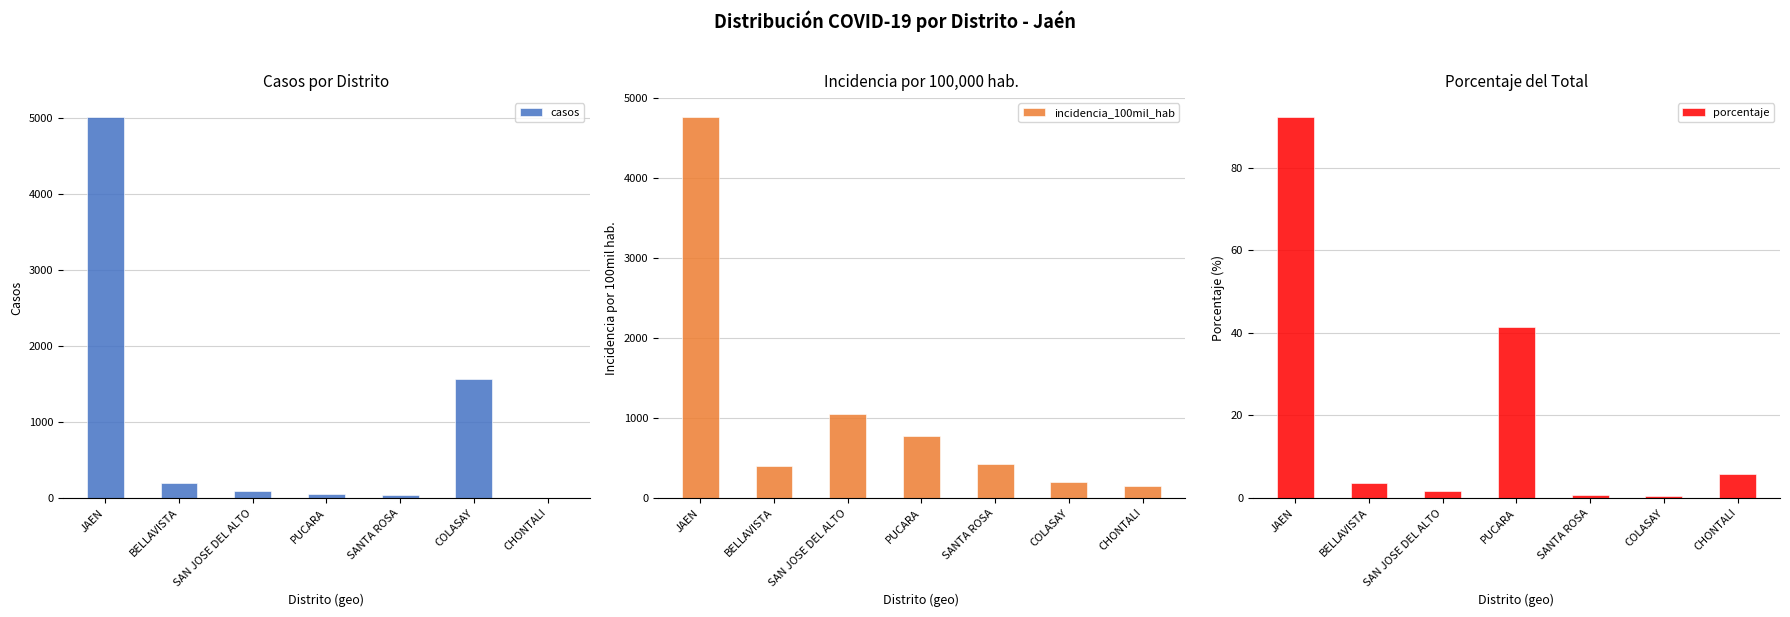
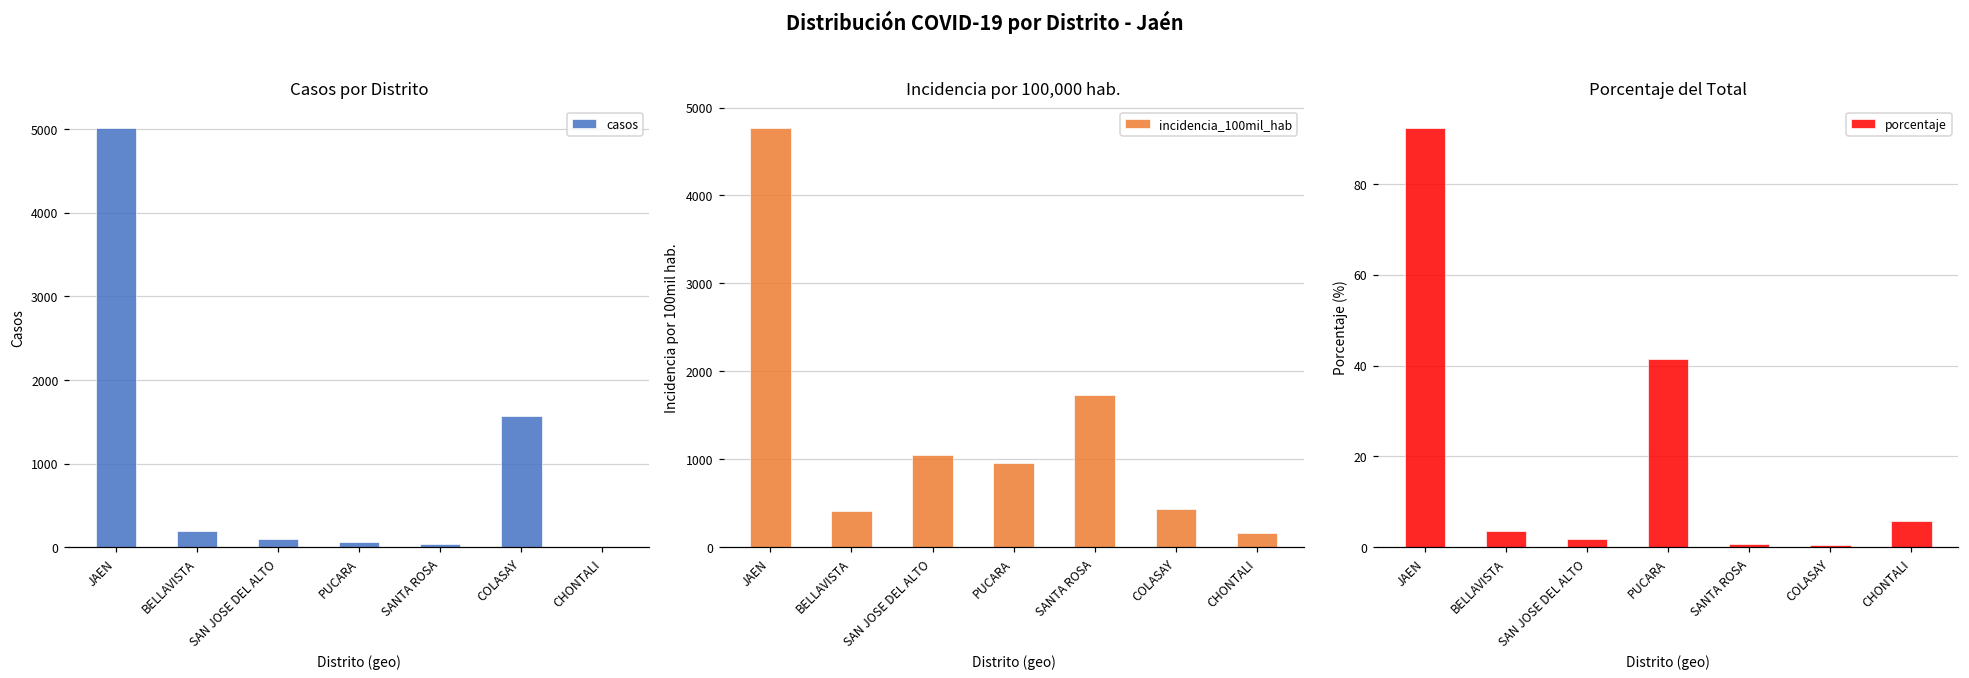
  {
    "Casos por Distrito": {
      "JAEN": 5000,
      "BELLAVISTA": 200,
      "SAN JOSE DEL ALTO": 100,
      "PUCARA": 100,
      "SANTA ROSA": 0,
      "COLASAY": 1600
    },
    "Incidencia por 100,000 hab.": {
      "JAEN": 4800,
      "BELLAVISTA": 400,
      "SAN JOSE DEL ALTO": 1000,
-     "PUCARA": 800,
-     "SANTA ROSA": 400,
-     "COLASAY": 200,
+     "PUCARA": 1000,
+     "SANTA ROSA": 1700,
+     "COLASAY": 400,
      "CHONTALI": 200
    },
    "Porcentaje del Total": {
      "JAEN": 92,
      "BELLAVISTA": 4,
      "SAN JOSE DEL ALTO": 2,
      "PUCARA": 41,
      "SANTA ROSA": 1,
      "CHONTALI": 6
    }
  }
